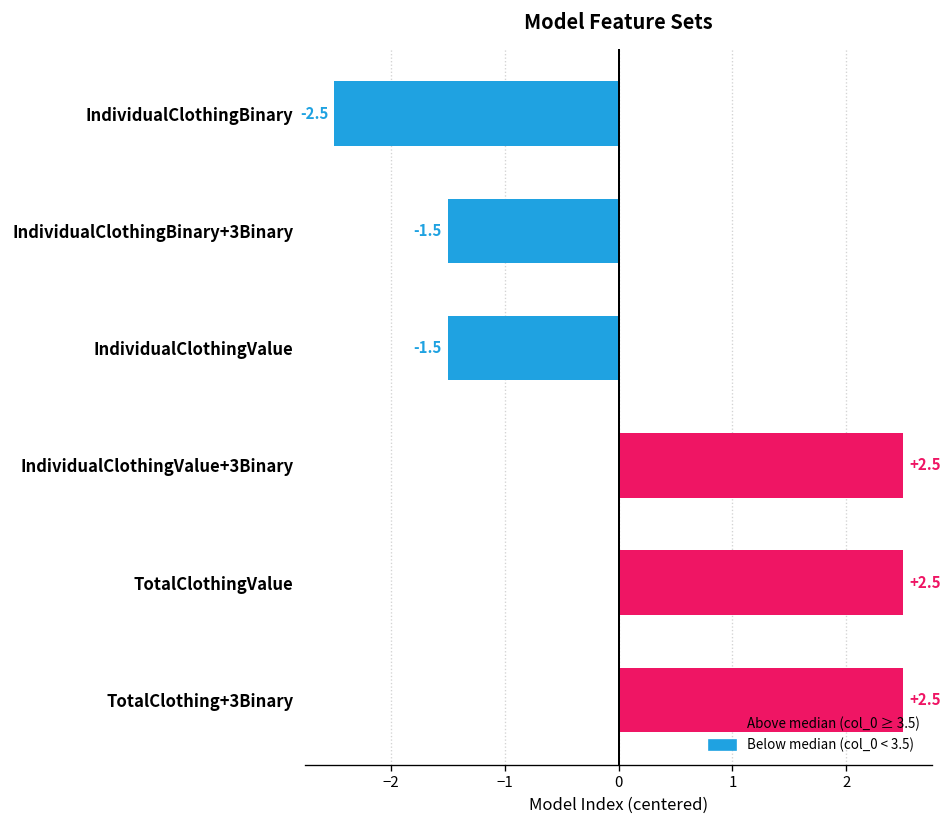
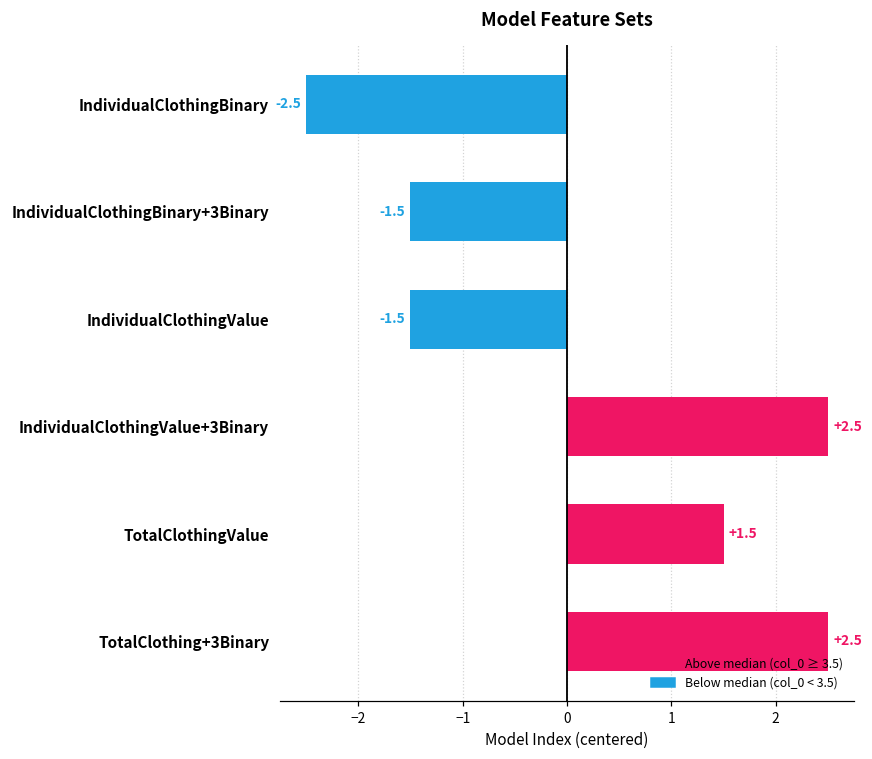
  {
    "IndividualClothingBinary": "-2.5",
    "IndividualClothingBinary+3Binary": "-1.5",
    "IndividualClothingValue": "-1.5",
    "IndividualClothingValue+3Binary": "+2.5",
-   "TotalClothingValue": "+2.5",
+   "TotalClothingValue": "+1.5",
    "TotalClothing+3Binary": "+2.5"
  }
